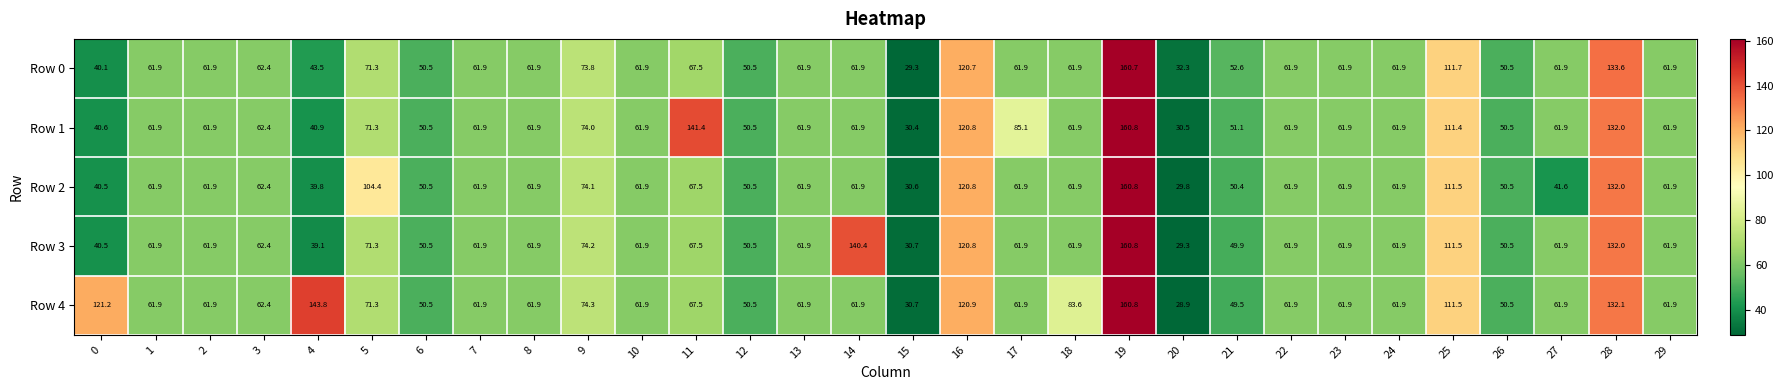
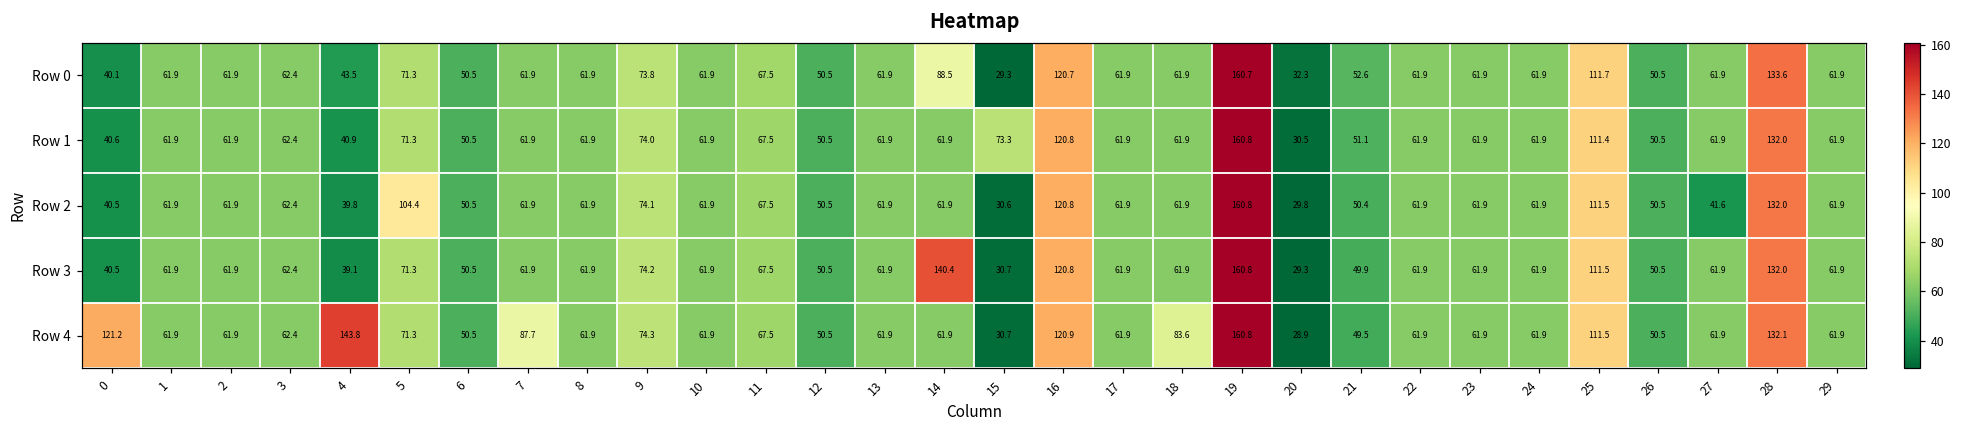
  {
    "Row 0": {
      "0": 40.1,
      "1": 61.9,
      "2": 61.9,
      "3": 62.4,
      "4": 43.5,
      "5": 71.3,
      "6": 50.5,
      "7": 61.9,
      "8": 61.9,
      "9": 73.8,
      "10": 61.9,
      "11": 67.5,
      "12": 50.5,
      "13": 61.9,
-     "14": 61.9,
+     "14": 88.5,
      "15": 29.3,
      "16": 120.7,
      "17": 61.9,
      "18": 61.9,
      "19": 160.7,
      "20": 32.3,
      "21": 52.6,
      "22": 61.9,
      "23": 61.9,
      "24": 61.9,
      "25": 111.7,
      "26": 50.5,
      "27": 61.9,
      "28": 133.6,
      "29": 61.9
    },
    "Row 1": {
      "0": 40.6,
      "1": 61.9,
      "2": 61.9,
      "3": 62.4,
      "4": 40.9,
      "5": 71.3,
      "6": 50.5,
      "7": 61.9,
      "8": 61.9,
      "9": 74.0,
      "10": 61.9,
-     "11": 141.4,
+     "11": 67.5,
      "12": 50.5,
      "13": 61.9,
      "14": 61.9,
-     "15": 30.4,
+     "15": 73.3,
      "16": 120.8,
-     "17": 85.1,
+     "17": 61.9,
      "18": 61.9,
      "19": 160.8,
      "20": 30.5,
      "21": 51.1,
      "22": 61.9,
      "23": 61.9,
      "24": 61.9,
      "25": 111.4,
      "26": 50.5,
      "27": 61.9,
      "28": 132.0,
      "29": 61.9
    },
    "Row 2": {
      "0": 40.5,
      "1": 61.9,
      "2": 61.9,
      "3": 62.4,
      "4": 39.8,
      "5": 104.4,
      "6": 50.5,
      "7": 61.9,
      "8": 61.9,
      "9": 74.1,
      "10": 61.9,
      "11": 67.5,
      "12": 50.5,
      "13": 61.9,
      "14": 61.9,
      "15": 30.6,
      "16": 120.8,
      "17": 61.9,
      "18": 61.9,
      "19": 160.8,
      "20": 29.8,
      "21": 50.4,
      "22": 61.9,
      "23": 61.9,
      "24": 61.9,
      "25": 111.5,
      "26": 50.5,
      "27": 41.6,
      "28": 132.0,
      "29": 61.9
    },
    "Row 3": {
      "0": 40.5,
      "1": 61.9,
      "2": 61.9,
      "3": 62.4,
      "4": 39.1,
      "5": 71.3,
      "6": 50.5,
      "7": 61.9,
      "8": 61.9,
      "9": 74.2,
      "10": 61.9,
      "11": 67.5,
      "12": 50.5,
      "13": 61.9,
      "14": 140.4,
      "15": 30.7,
      "16": 120.8,
      "17": 61.9,
      "18": 61.9,
      "19": 160.8,
      "20": 29.3,
      "21": 49.9,
      "22": 61.9,
      "23": 61.9,
      "24": 61.9,
      "25": 111.5,
      "26": 50.5,
      "27": 61.9,
      "28": 132.0,
      "29": 61.9
    },
    "Row 4": {
      "0": 121.2,
      "1": 61.9,
      "2": 61.9,
      "3": 62.4,
      "4": 143.8,
      "5": 71.3,
      "6": 50.5,
-     "7": 61.9,
+     "7": 87.7,
      "8": 61.9,
      "9": 74.3,
      "10": 61.9,
      "11": 67.5,
      "12": 50.5,
      "13": 61.9,
      "14": 61.9,
      "15": 30.7,
      "16": 120.9,
      "17": 61.9,
      "18": 83.6,
      "19": 160.8,
      "20": 28.9,
      "21": 49.5,
      "22": 61.9,
      "23": 61.9,
      "24": 61.9,
      "25": 111.5,
      "26": 50.5,
      "27": 61.9,
      "28": 132.1,
      "29": 61.9
    }
  }
